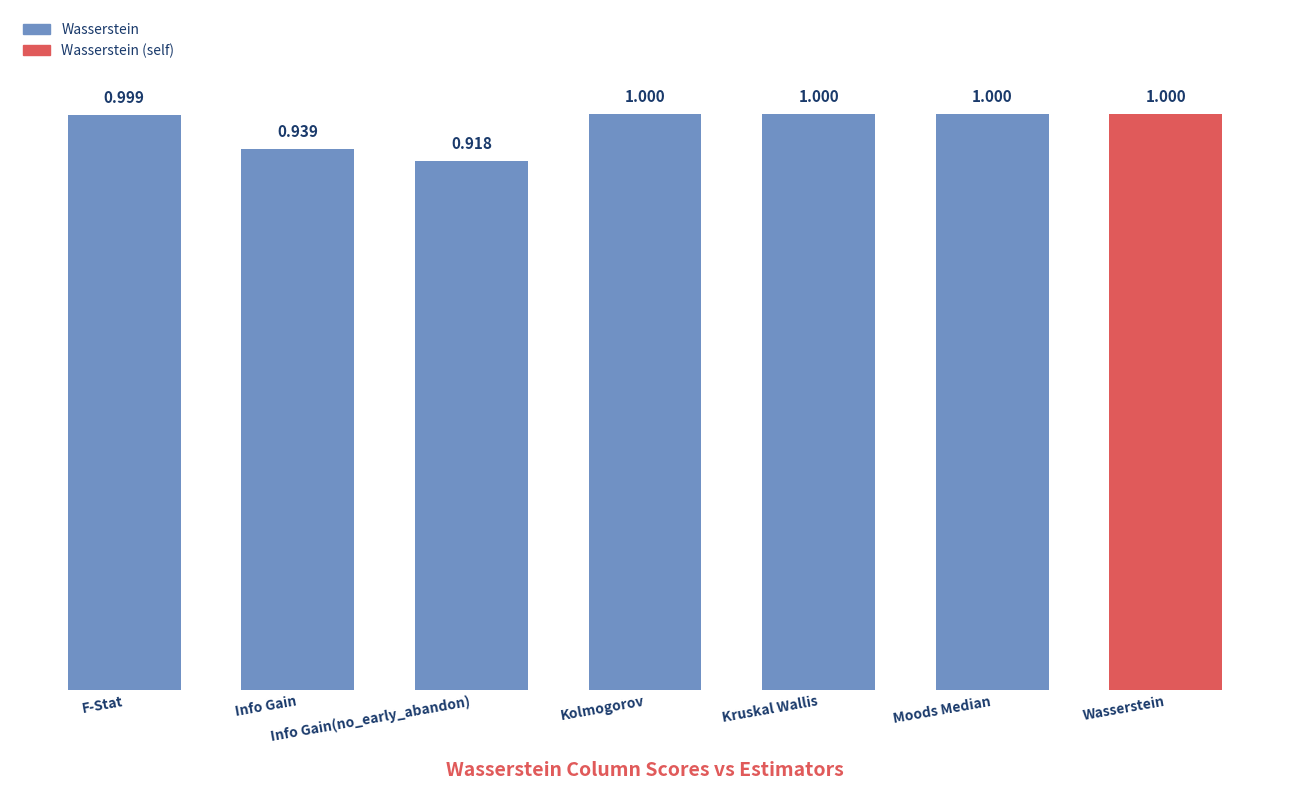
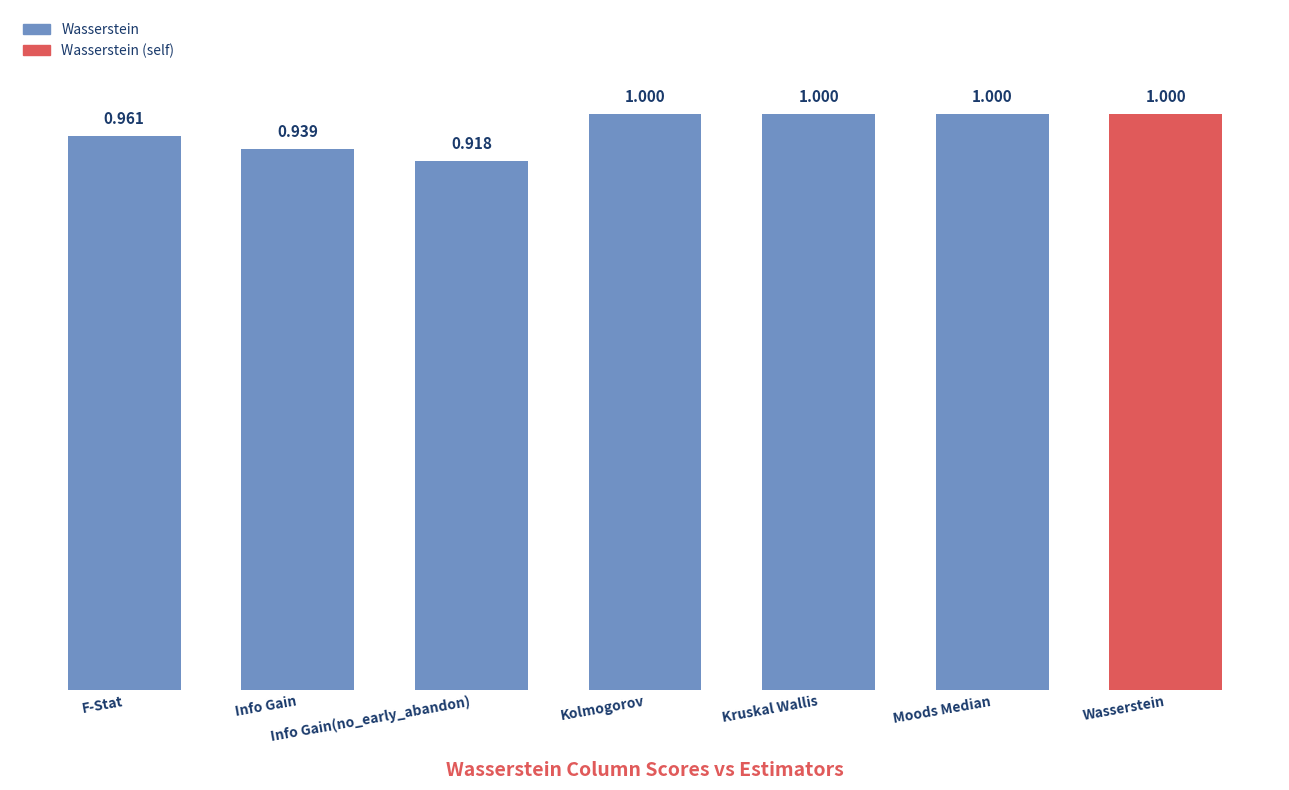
  {
-   "F-Stat": 0.999,
+   "F-Stat": 0.961,
    "Info Gain": 0.939,
    "Info Gain(no_early_abandon)": 0.918,
    "Kolmogorov": 1.000,
    "Kruskal Wallis": 1.000,
    "Moods Median": 1.000,
    "Wasserstein": 1.000
  }
